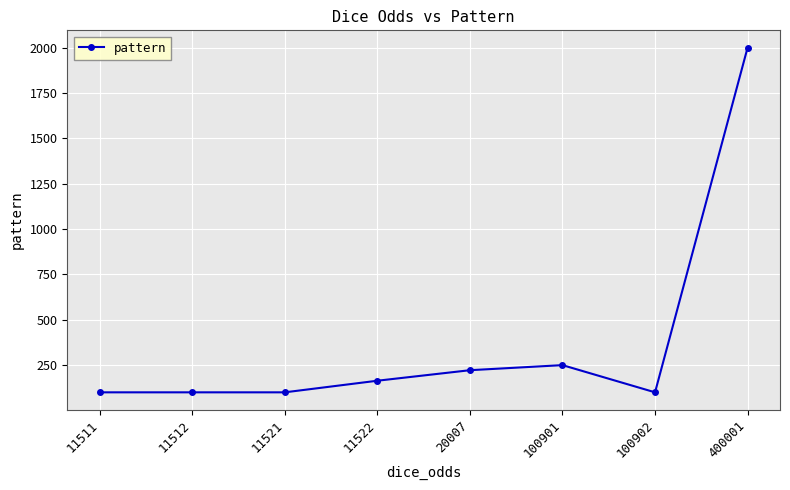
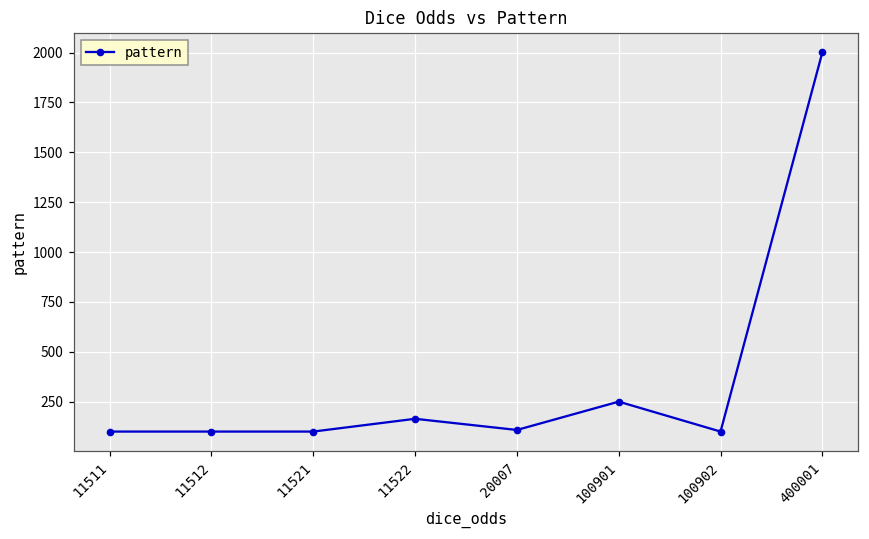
  {
    "11511": 100,
    "11512": 100,
    "11521": 100,
    "11522": 160,
-   "20007": 220,
+   "20007": 110,
    "100901": 250,
    "100902": 100,
    "400001": 2000
  }
